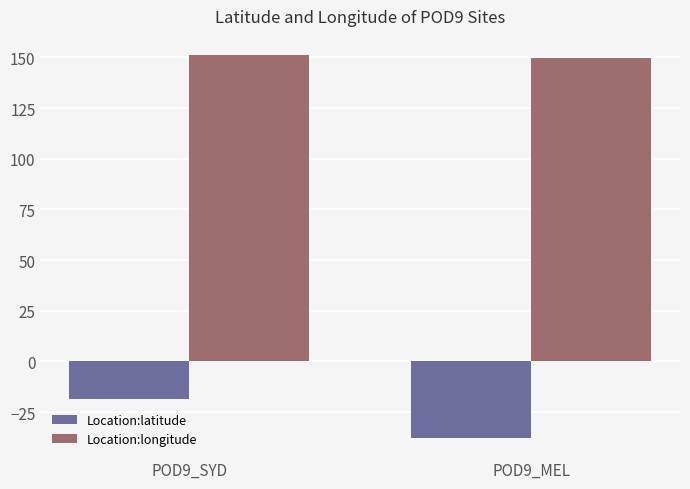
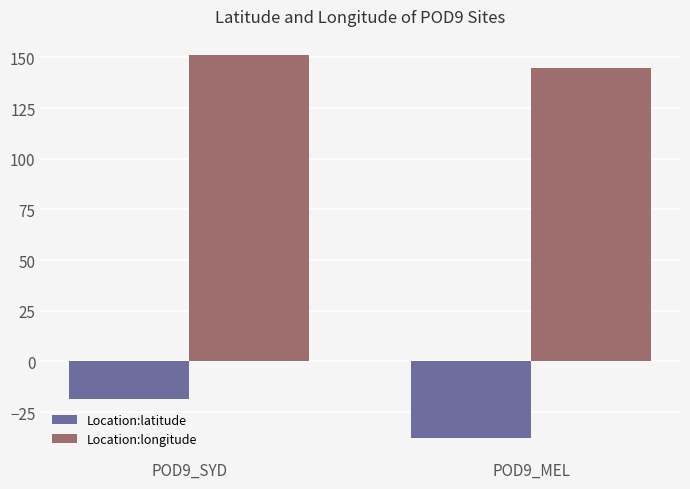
  {
    "Location:latitude": {
      "POD9_SYD": -19,
      "POD9_MEL": -38
    },
    "Location:longitude": {
      "POD9_SYD": 151,
-     "POD9_MEL": 150
+     "POD9_MEL": 145
    }
  }
